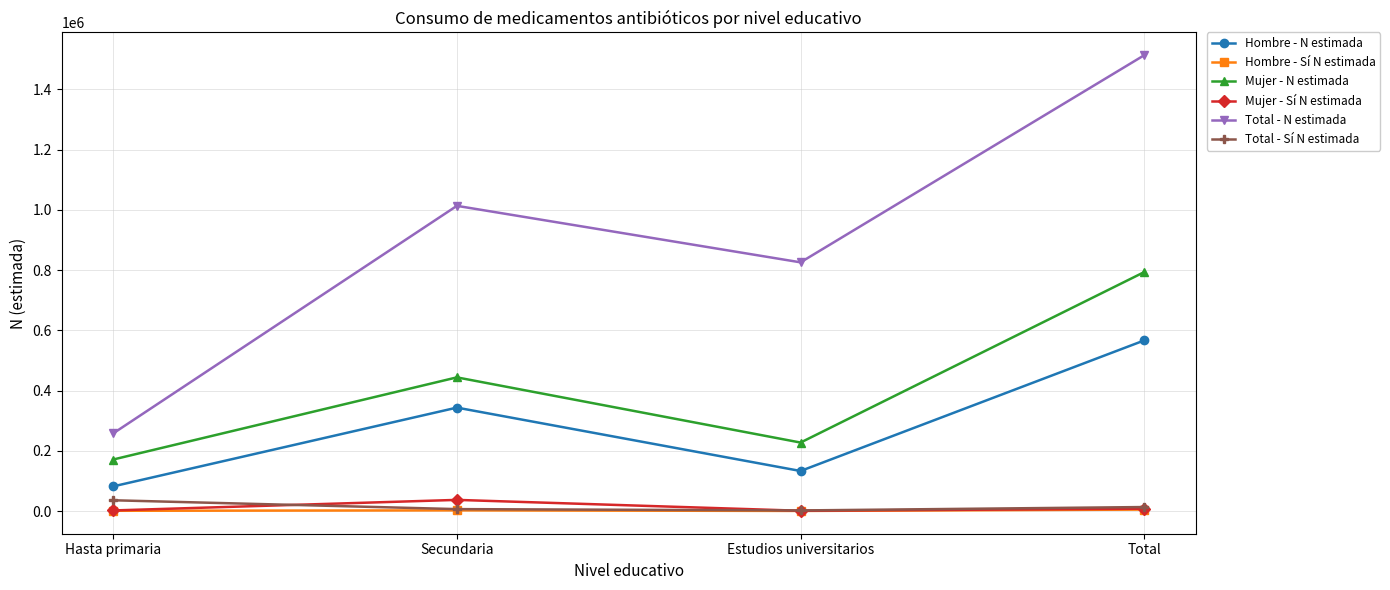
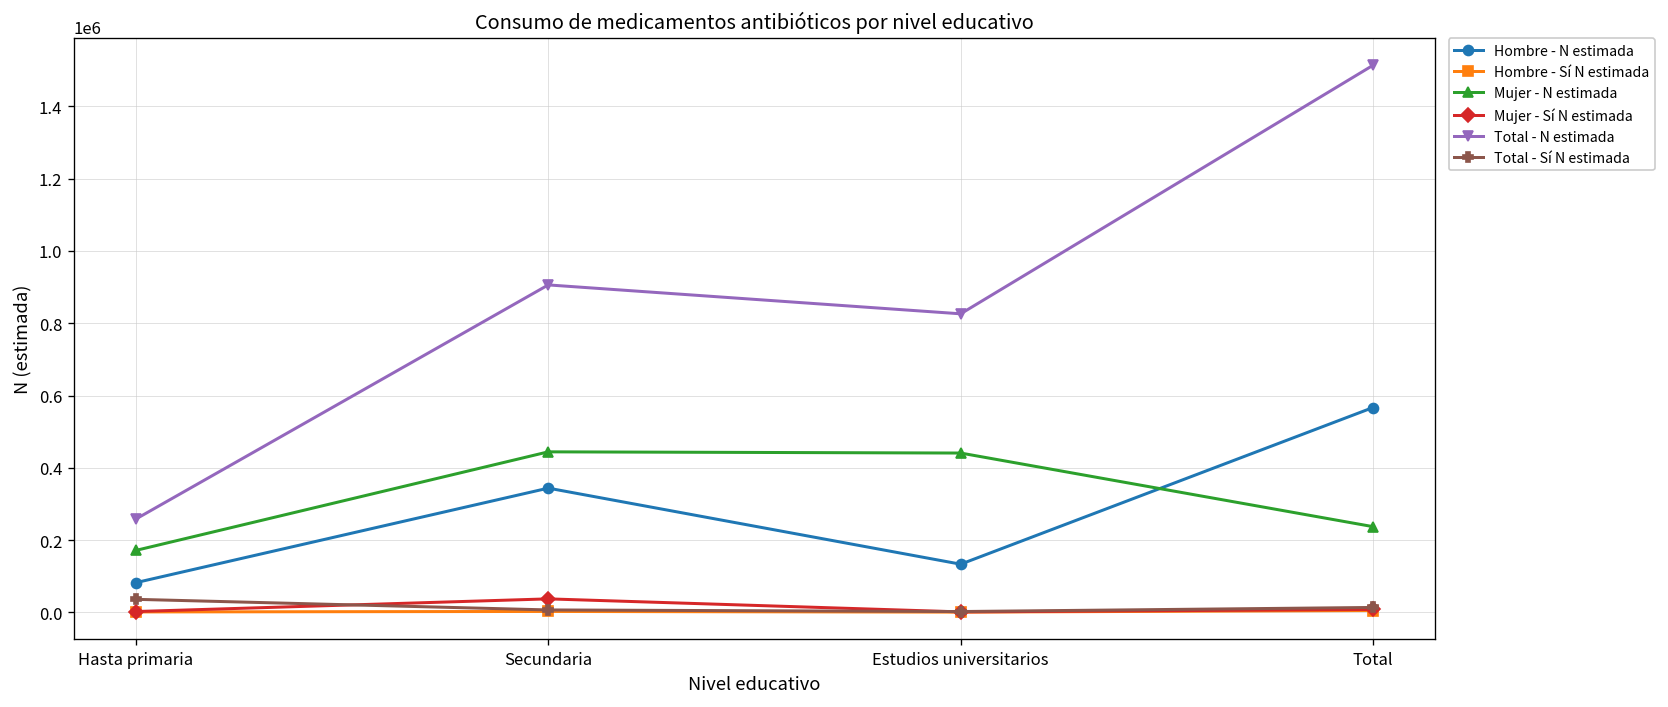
  {
    "Hombre - N estimada": {
      "Hasta primaria": 80000,
      "Secundaria": 340000,
      "Estudios universitarios": 130000,
      "Total": 570000
    },
    "Mujer - N estimada": {
      "Hasta primaria": 170000,
      "Secundaria": 440000,
-     "Estudios universitarios": 230000,
-     "Total": 790000
+     "Estudios universitarios": 440000,
+     "Total": 240000
    },
    "Mujer - Sí N estimada": {
      "Secundaria": 40000
    },
    "Total - N estimada": {
      "Hasta primaria": 260000,
-     "Secundaria": 1010000,
+     "Secundaria": 910000,
      "Estudios universitarios": 830000,
      "Total": 1510000
    },
    "Total - Sí N estimada": {
      "Hasta primaria": 40000
    }
  }
